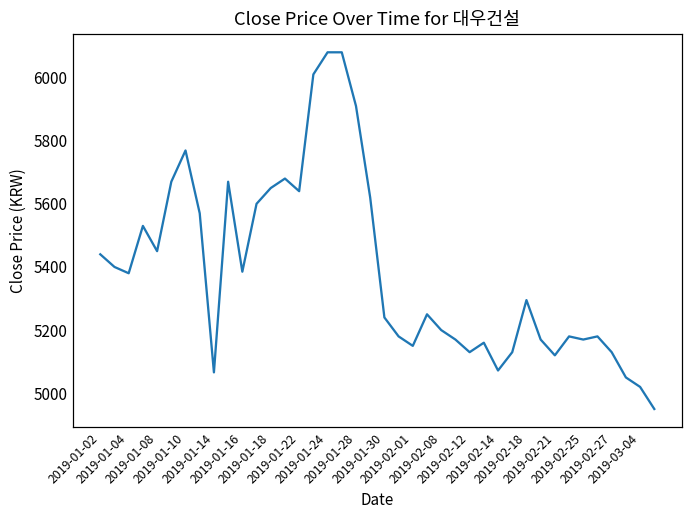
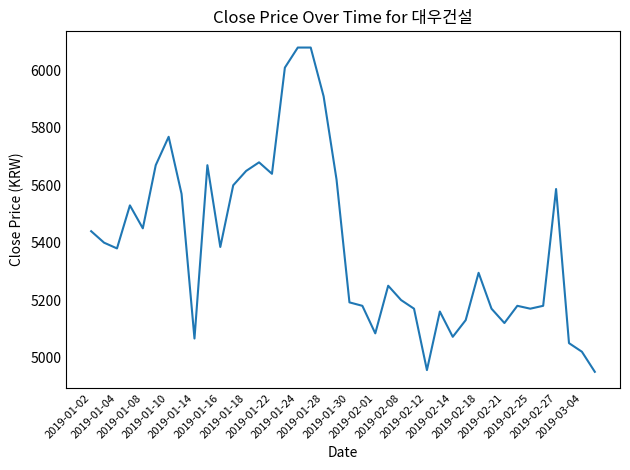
  {
    "2019-01-02": 5440,
    "2019-01-04": 5380,
    "2019-01-08": 5450,
    "2019-01-10": 5770,
    "2019-01-14": 5070,
    "2019-01-16": 5390,
    "2019-01-18": 5650,
    "2019-01-22": 5640,
    "2019-01-24": 6080,
    "2019-01-28": 5910,
-   "2019-01-30": 5240,
-   "2019-02-01": 5150,
+   "2019-01-30": 5190,
+   "2019-02-01": 5080,
    "2019-02-08": 5200,
-   "2019-02-12": 5130,
+   "2019-02-12": 4960,
    "2019-02-14": 5070,
    "2019-02-18": 5300,
    "2019-02-21": 5120,
    "2019-02-25": 5170,
-   "2019-02-27": 5130,
+   "2019-02-27": 5590,
    "2019-03-04": 5020
  }
